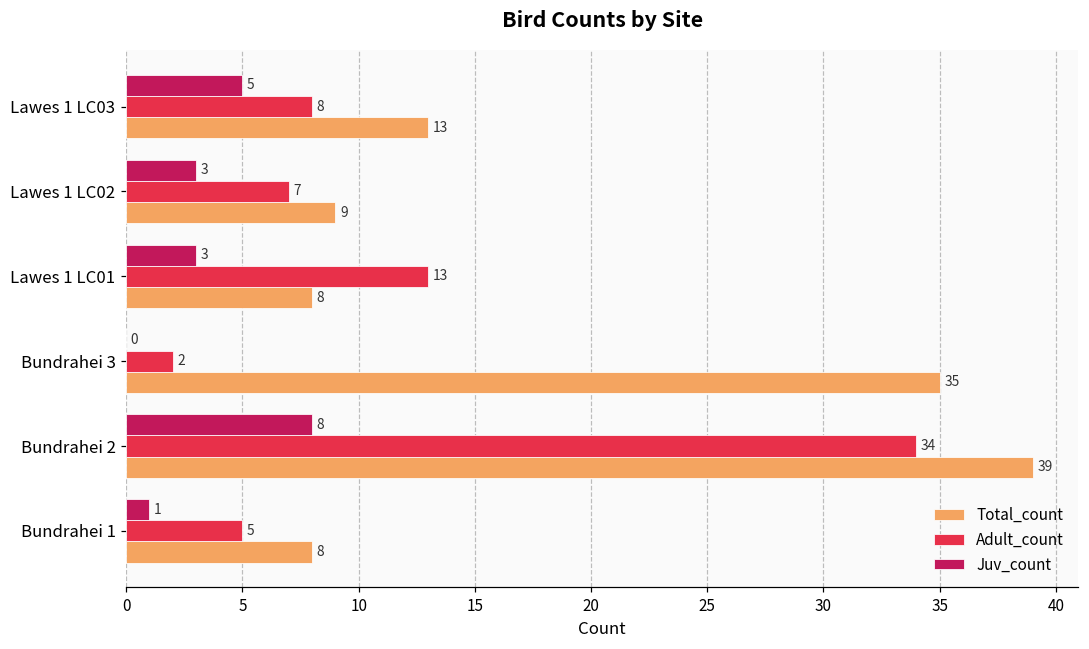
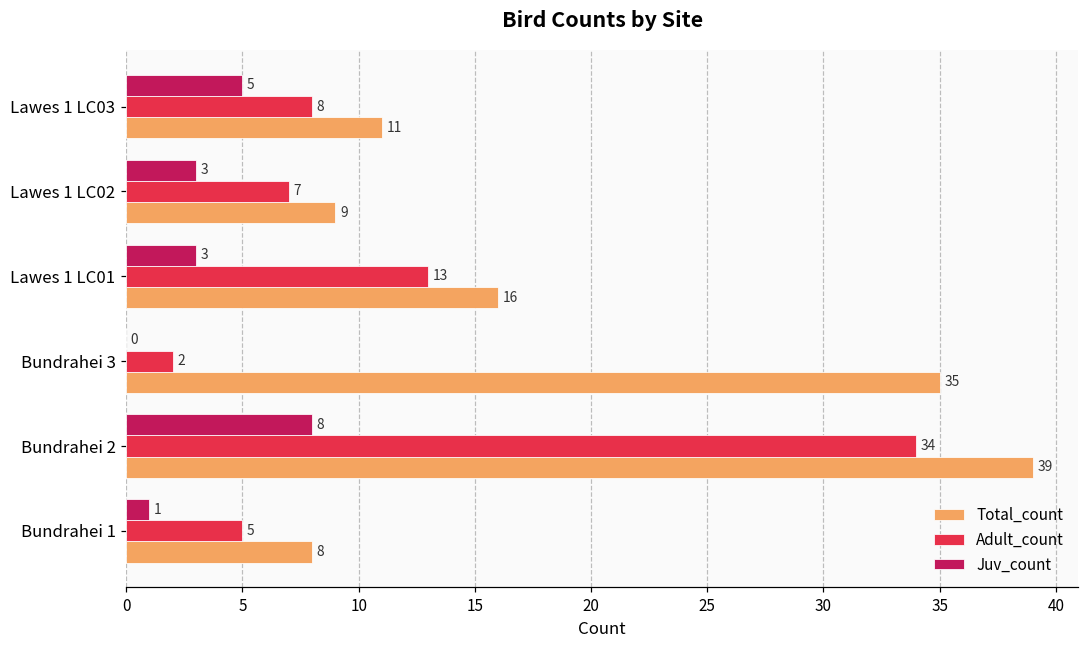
  {
    "Total_count": {
-     "Lawes 1 LC03": 13,
+     "Lawes 1 LC03": 11,
      "Lawes 1 LC02": 9,
-     "Lawes 1 LC01": 8,
+     "Lawes 1 LC01": 16,
      "Bundrahei 3": 35,
      "Bundrahei 2": 39,
      "Bundrahei 1": 8
    }
  }
